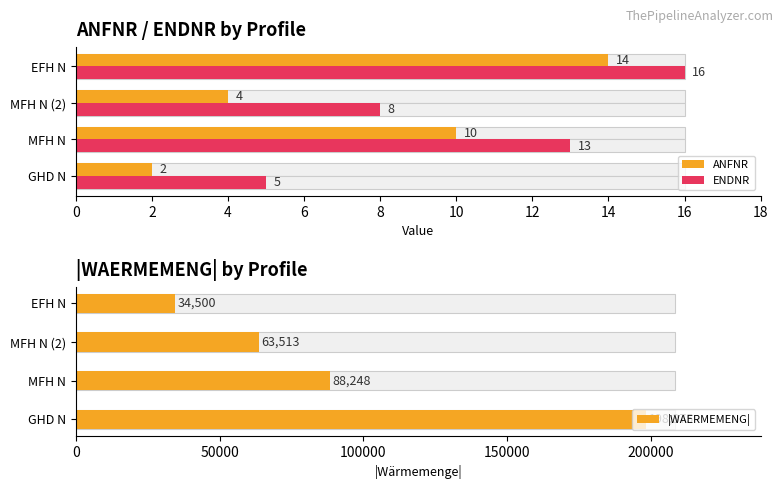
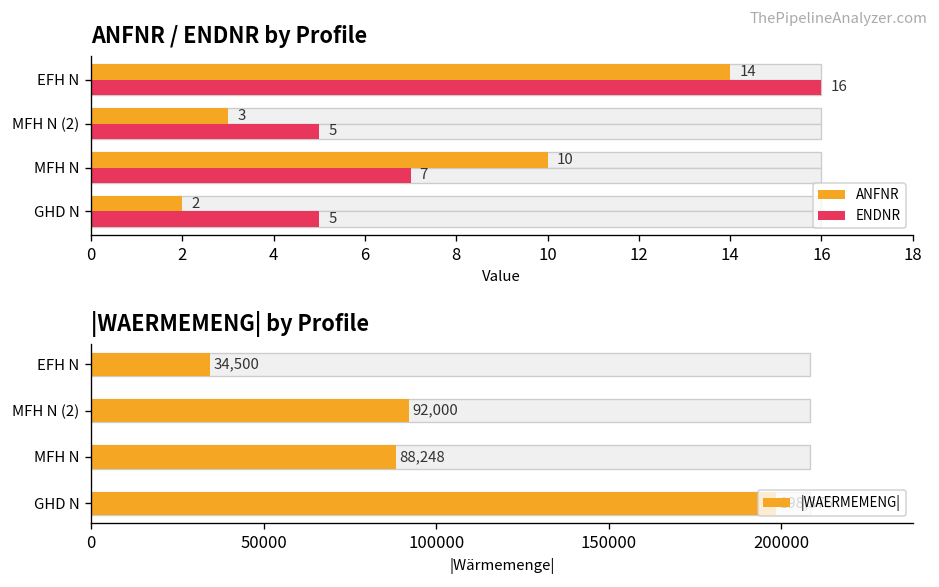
  {
    "ANFNR / ENDNR by Profile": {
      "ANFNR": {
-       "MFH N (2)": "4"
+       "MFH N (2)": "3"
      },
      "ENDNR": {
        "EFH N": "16",
-       "MFH N (2)": "8",
-       "MFH N": "13"
+       "MFH N (2)": "5",
+       "MFH N": "7"
      }
    },
    "|WAERMEMENG| by Profile": {
      "|WAERMEMENG|": {
-       "MFH N (2)": "63,513"
+       "MFH N (2)": "92,000"
      }
    }
  }
